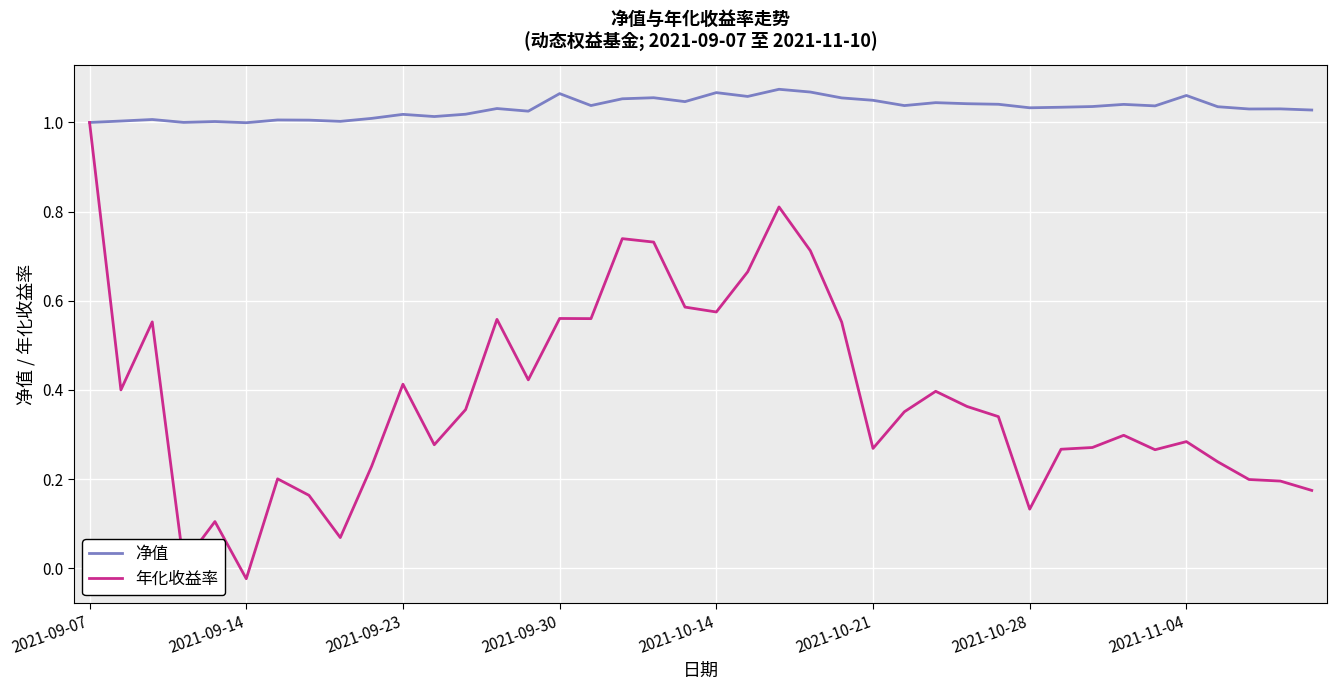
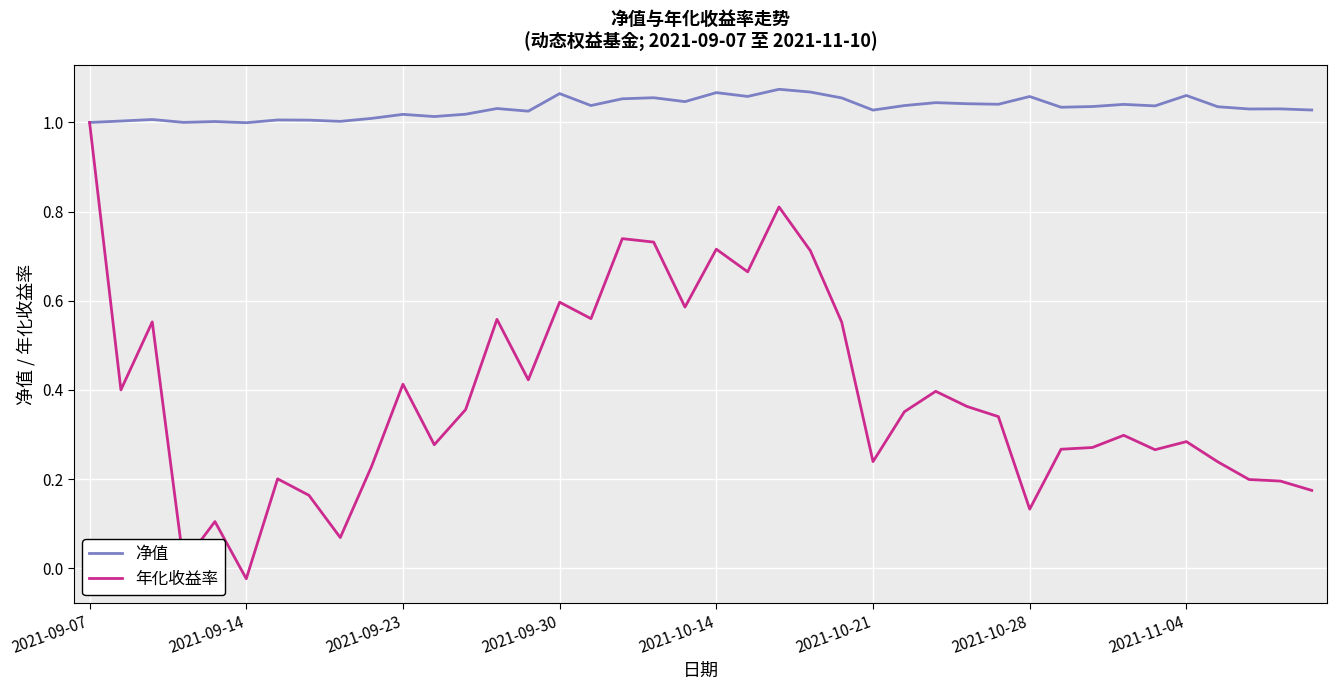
  {
    "净值": {
      "2021-09-14": 1.00,
      "2021-09-23": 1.02,
      "2021-09-30": 1.06,
      "2021-10-14": 1.07,
-     "2021-10-21": 1.05,
-     "2021-10-28": 1.03,
+     "2021-10-21": 1.03,
+     "2021-10-28": 1.06,
      "2021-11-04": 1.06
    },
    "年化收益率": {
      "2021-09-14": -0.02,
      "2021-09-23": 0.41,
-     "2021-09-30": 0.56,
-     "2021-10-14": 0.57,
-     "2021-10-21": 0.27,
+     "2021-09-30": 0.60,
+     "2021-10-14": 0.72,
+     "2021-10-21": 0.24,
      "2021-10-28": 0.13,
      "2021-11-04": 0.28
    }
  }
